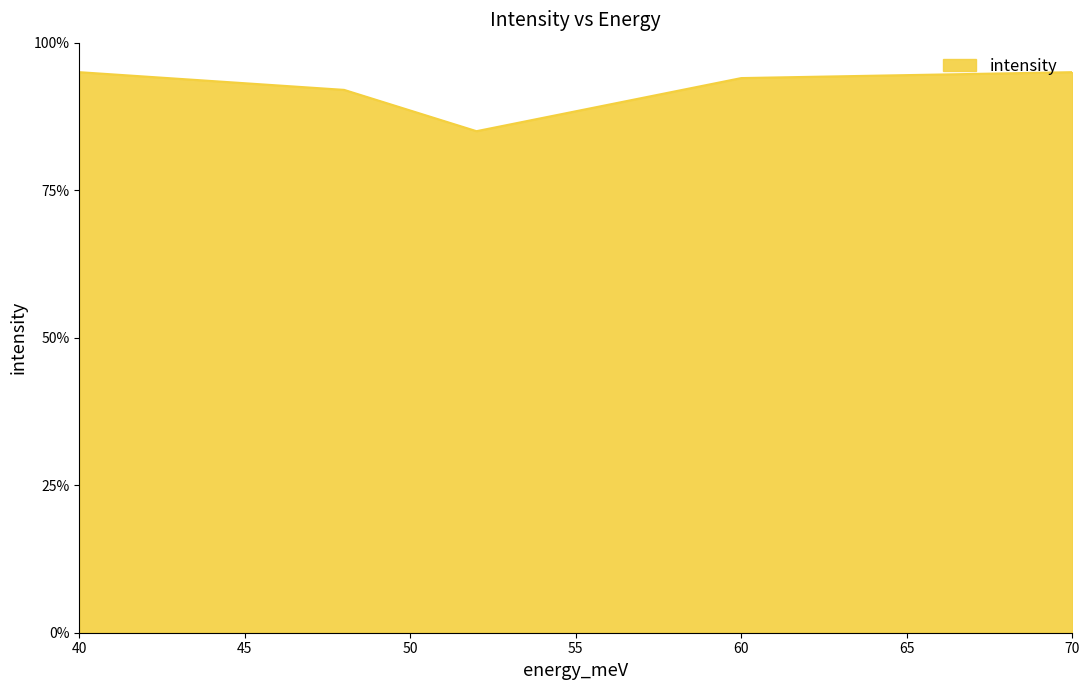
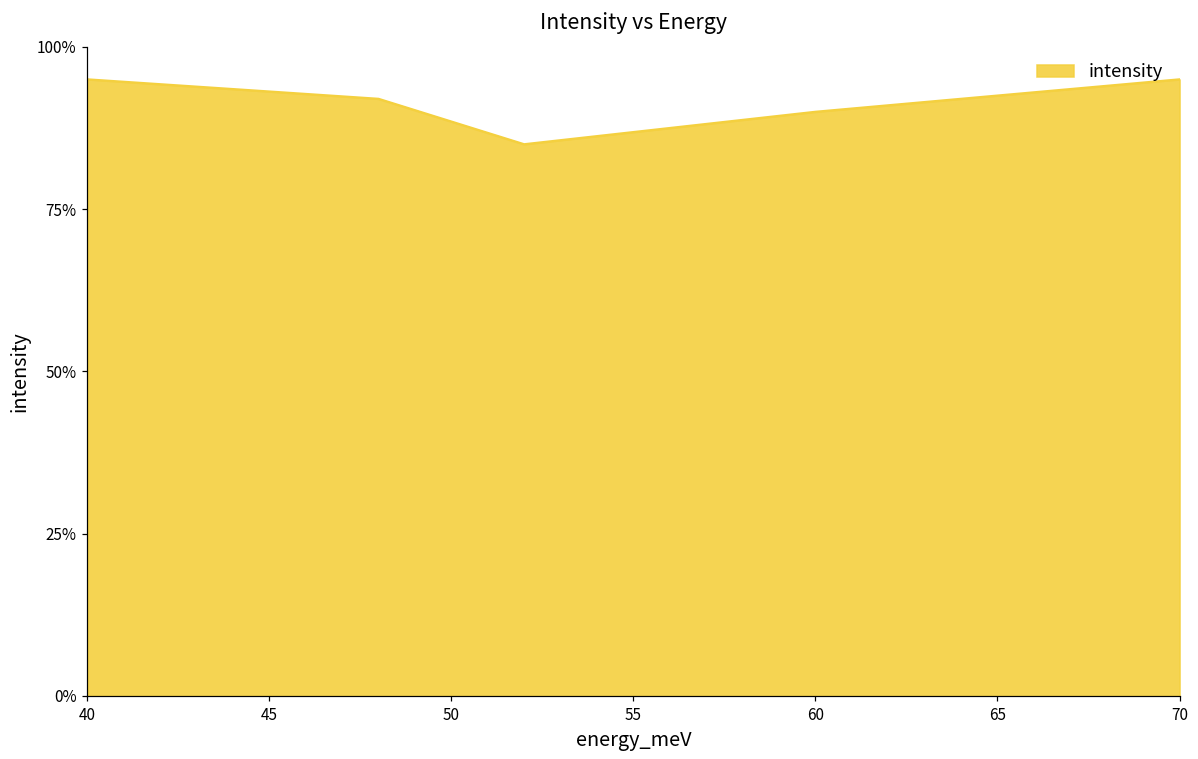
  {
    "40": "95%",
-   "60": "94%",
+   "60": "90%",
    "70": "95%"
  }
